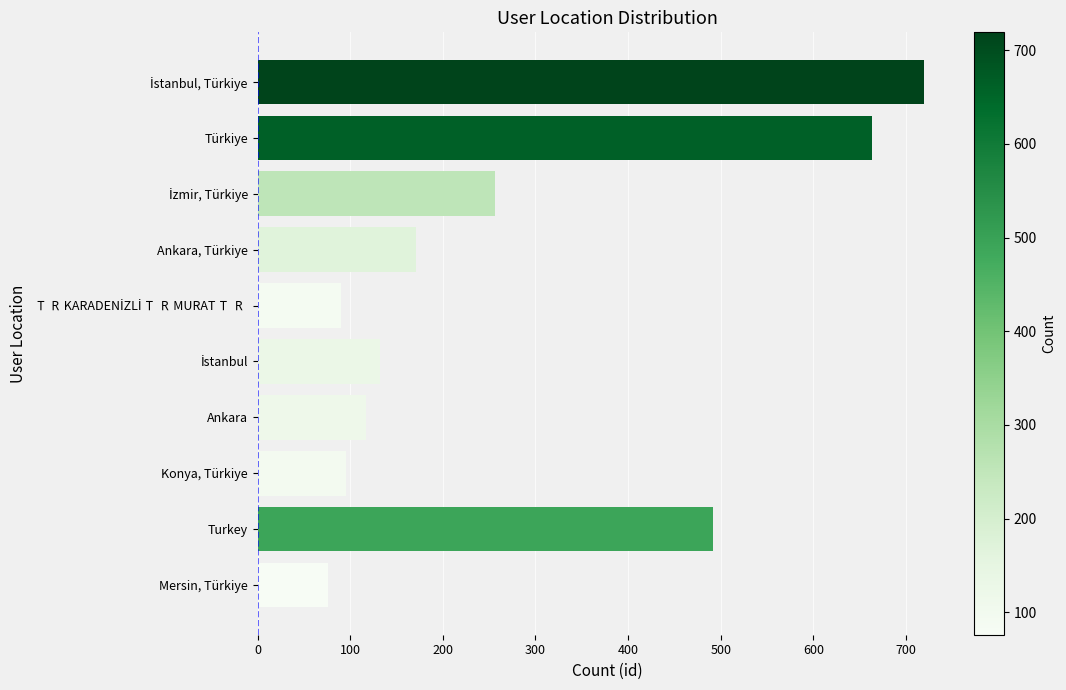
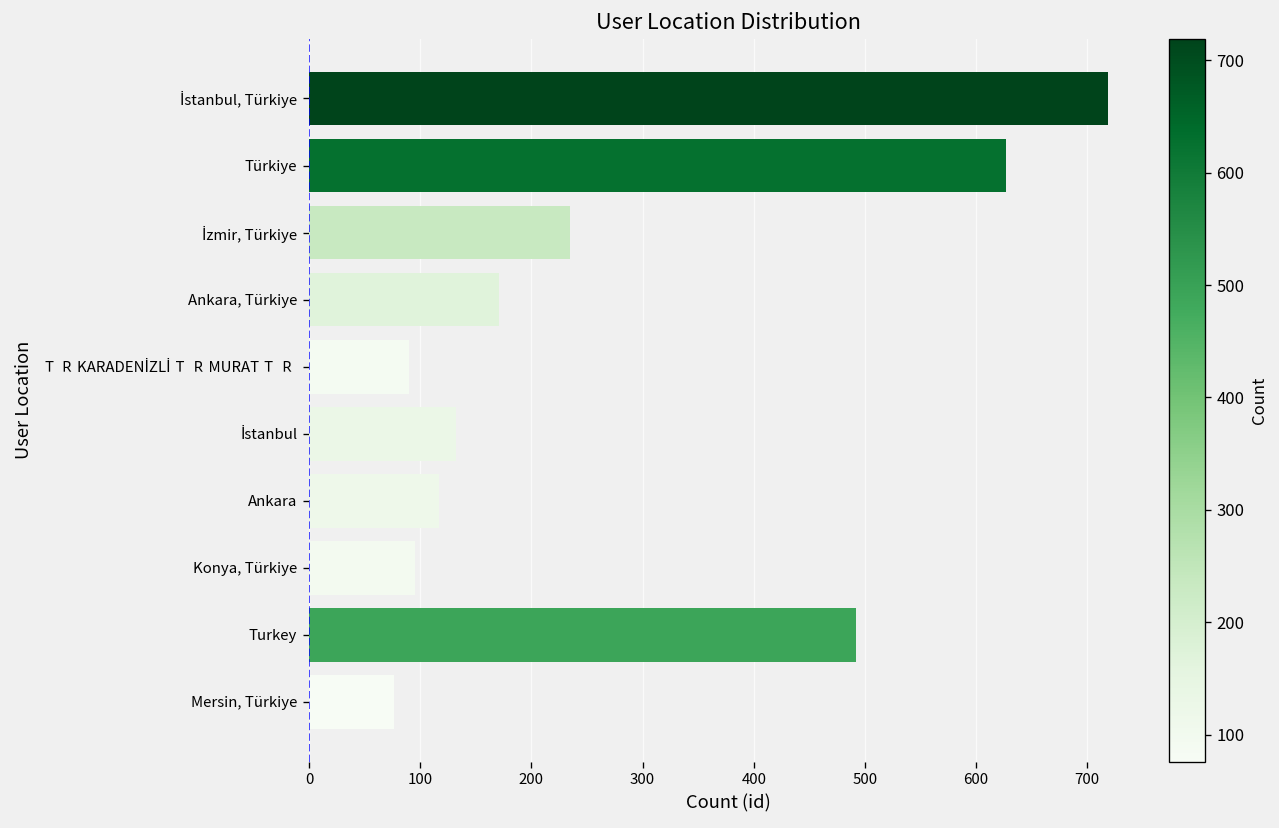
  {
    "İstanbul, Türkiye": 720,
-   "Türkiye": 660,
-   "İzmir, Türkiye": 260,
+   "Türkiye": 630,
+   "İzmir, Türkiye": 240,
    "Ankara, Türkiye": 170,
    "🇹🇷KARADENİZLİ🇹🇷MURAT🇹🇷": 90,
    "İstanbul": 130,
    "Ankara": 120,
    "Konya, Türkiye": 100,
    "Turkey": 490,
    "Mersin, Türkiye": 80
  }
